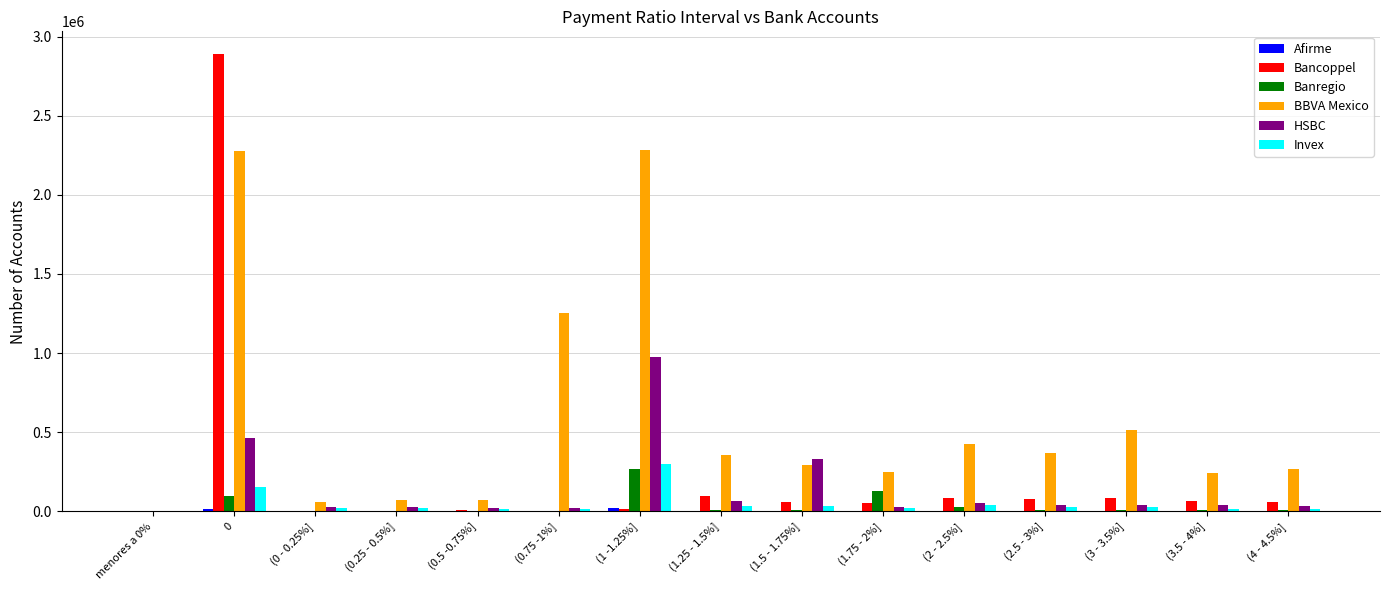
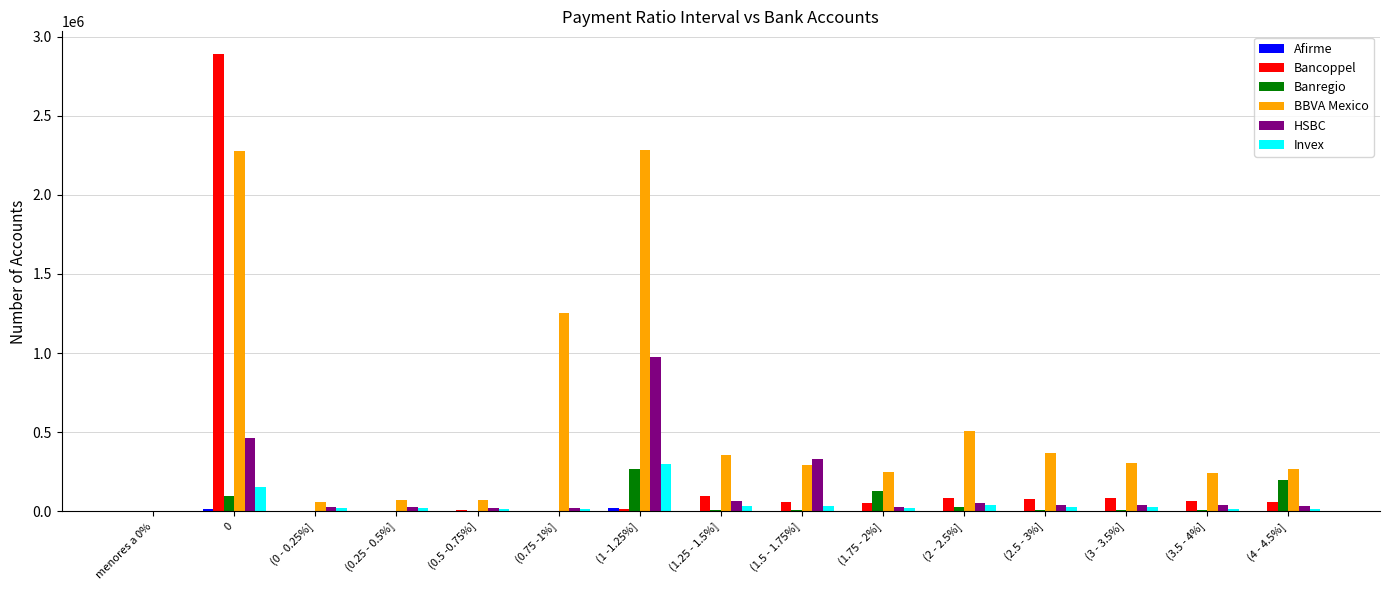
  {
    "Afirme": {
      "menores a 0%": 0,
      "(1 -1.25%]": 20000
    },
    "Bancoppel": {
      "menores a 0%": 0,
      "0": 2890000,
      "(1.25 - 1.5%]": 100000,
      "(1.5 - 1.75%]": 60000,
      "(1.75 - 2%]": 50000,
      "(2 - 2.5%]": 90000,
      "(2.5 - 3%]": 80000,
      "(3 - 3.5%]": 80000,
      "(3.5 - 4%]": 70000,
      "(4 - 4.5%]": 60000
    },
    "Banregio": {
      "menores a 0%": 0,
      "0": 100000,
      "(1 -1.25%]": 270000,
      "(1.75 - 2%]": 130000,
      "(2 - 2.5%]": 30000,
-     "(4 - 4.5%]": 10000
+     "(4 - 4.5%]": 200000
    },
    "BBVA Mexico": {
      "menores a 0%": 0,
      "0": 2280000,
      "(0 - 0.25%]": 60000,
      "(0.25 - 0.5%]": 70000,
      "(0.5 -0.75%]": 70000,
      "(0.75 -1%]": 1250000,
      "(1 -1.25%]": 2290000,
      "(1.25 - 1.5%]": 360000,
      "(1.5 - 1.75%]": 290000,
      "(1.75 - 2%]": 250000,
-     "(2 - 2.5%]": 430000,
+     "(2 - 2.5%]": 510000,
      "(2.5 - 3%]": 370000,
-     "(3 - 3.5%]": 510000,
+     "(3 - 3.5%]": 300000,
      "(3.5 - 4%]": 240000,
      "(4 - 4.5%]": 270000
    },
    "HSBC": {
      "menores a 0%": 0,
      "0": 460000,
      "(0 - 0.25%]": 30000,
      "(0.25 - 0.5%]": 30000,
      "(0.5 -0.75%]": 20000,
      "(0.75 -1%]": 20000,
      "(1 -1.25%]": 970000,
      "(1.25 - 1.5%]": 60000,
      "(1.5 - 1.75%]": 330000,
      "(1.75 - 2%]": 30000,
      "(2 - 2.5%]": 60000,
      "(2.5 - 3%]": 40000,
      "(3 - 3.5%]": 40000,
      "(3.5 - 4%]": 40000,
      "(4 - 4.5%]": 40000
    },
    "Invex": {
      "menores a 0%": 0,
      "0": 150000,
      "(0 - 0.25%]": 20000,
      "(0.25 - 0.5%]": 20000,
      "(0.5 -0.75%]": 20000,
      "(1 -1.25%]": 300000,
      "(1.25 - 1.5%]": 40000,
      "(1.5 - 1.75%]": 30000,
      "(1.75 - 2%]": 20000,
      "(2 - 2.5%]": 40000,
      "(2.5 - 3%]": 30000,
      "(3 - 3.5%]": 30000,
      "(3.5 - 4%]": 20000,
      "(4 - 4.5%]": 20000
    }
  }
